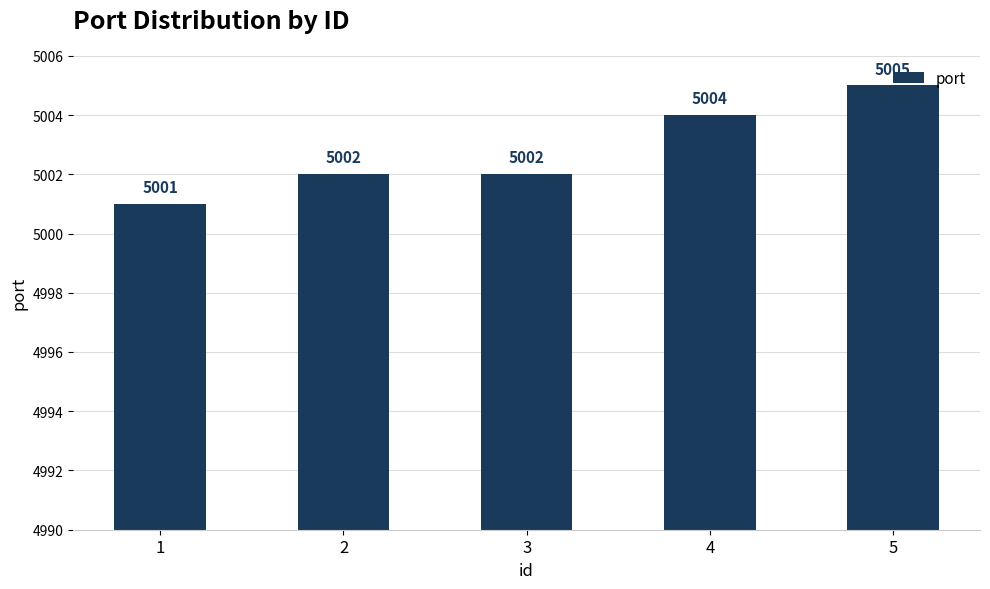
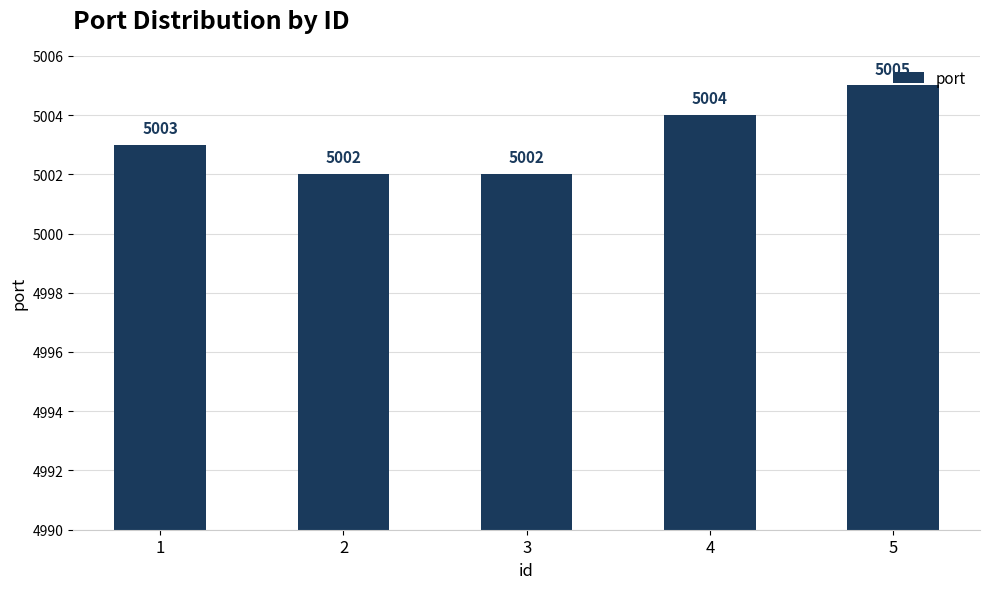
  {
-   "1": 5001,
+   "1": 5003,
    "2": 5002,
    "3": 5002,
    "4": 5004,
    "5": 5005
  }
